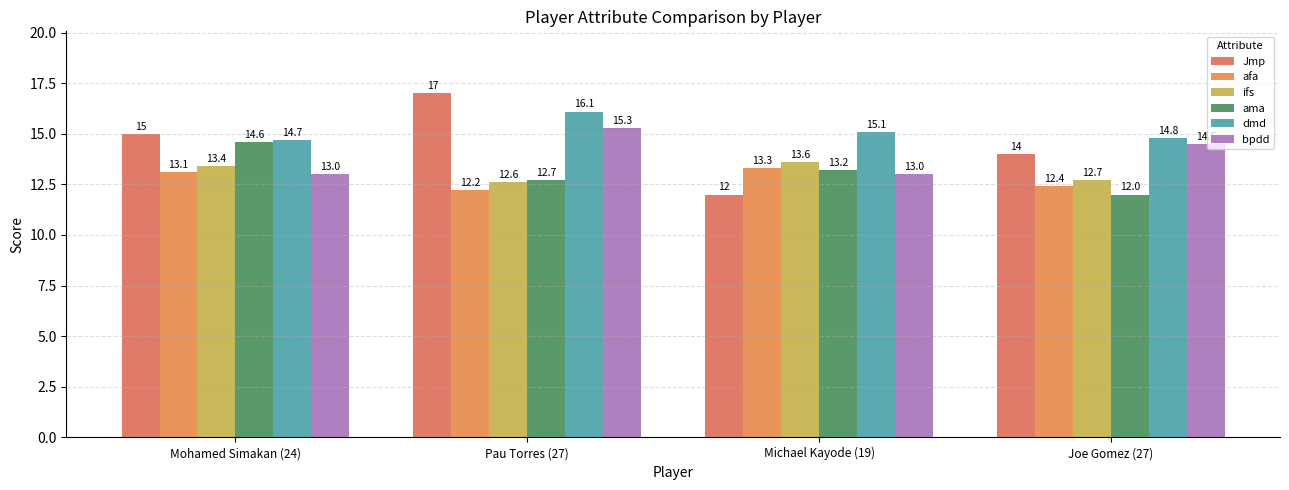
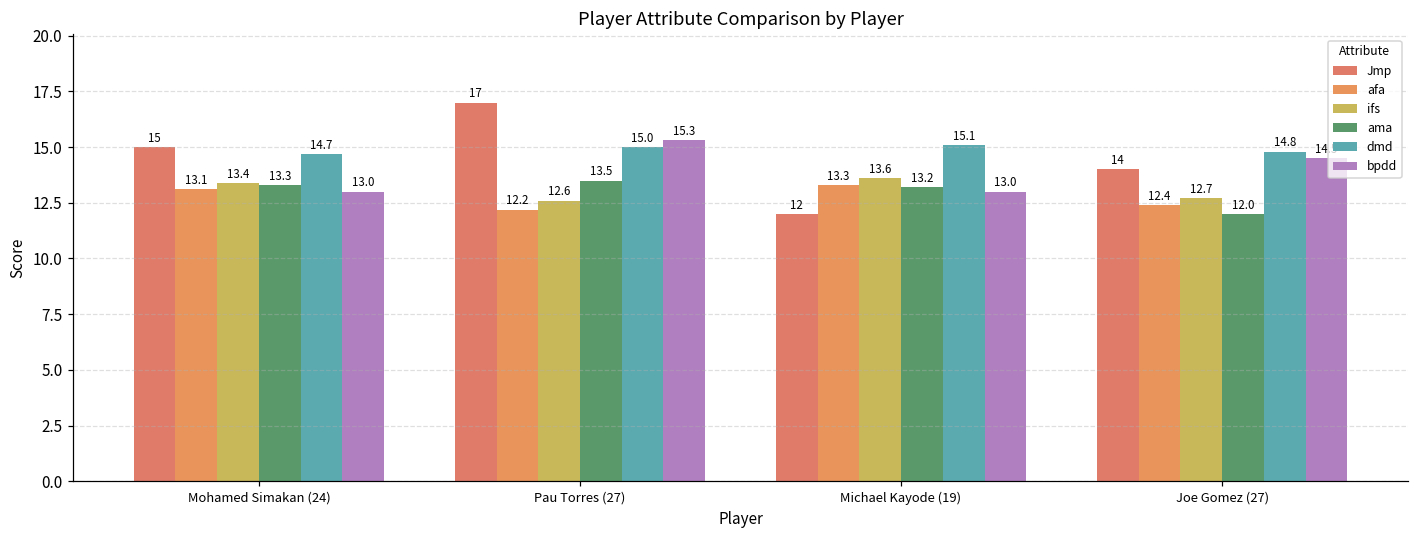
  {
    "ama": {
-     "Mohamed Simakan (24)": 14.6,
-     "Pau Torres (27)": 12.7,
+     "Mohamed Simakan (24)": 13.3,
+     "Pau Torres (27)": 13.5,
      "Michael Kayode (19)": 13.2,
      "Joe Gomez (27)": 12.0
    },
    "dmd": {
      "Mohamed Simakan (24)": 14.7,
-     "Pau Torres (27)": 16.1,
+     "Pau Torres (27)": 15.0,
      "Michael Kayode (19)": 15.1,
      "Joe Gomez (27)": 14.8
    },
    "bpdd": {
      "Mohamed Simakan (24)": 13.0,
      "Pau Torres (27)": 15.3,
      "Michael Kayode (19)": 13.0
    }
  }
